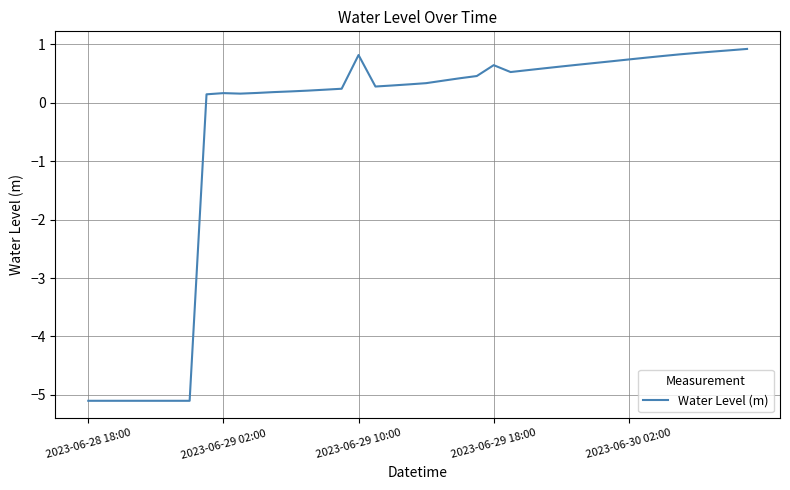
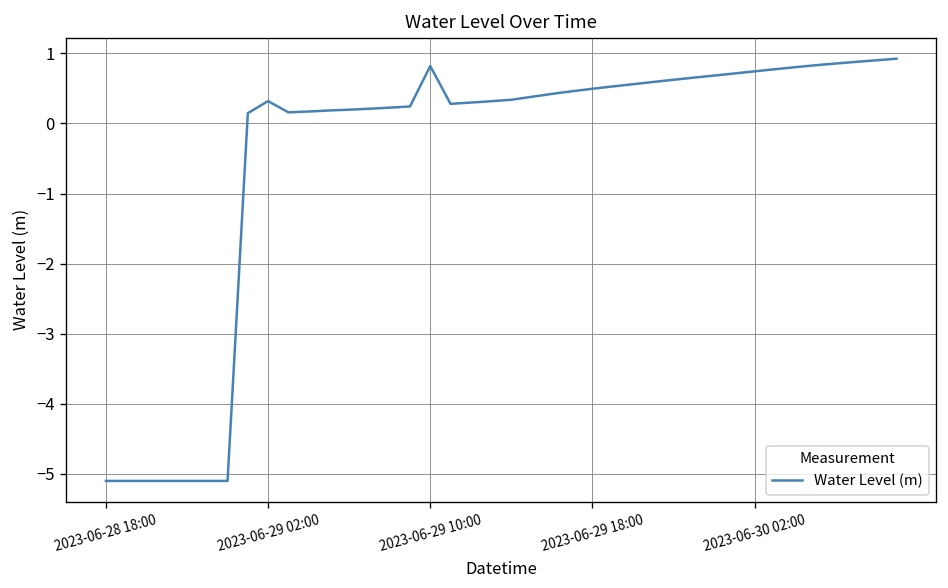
  {
    "2023-06-28 18:00": -5.1,
-   "2023-06-29 02:00": 0.2,
+   "2023-06-29 02:00": 0.3,
    "2023-06-29 10:00": 0.8,
-   "2023-06-29 18:00": 0.6,
+   "2023-06-29 18:00": 0.5,
    "2023-06-30 02:00": 0.7
  }
